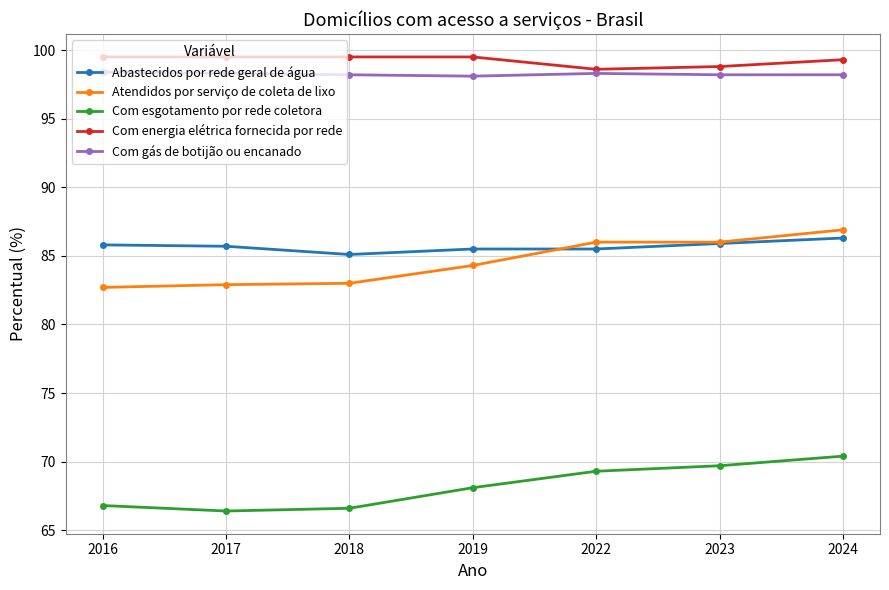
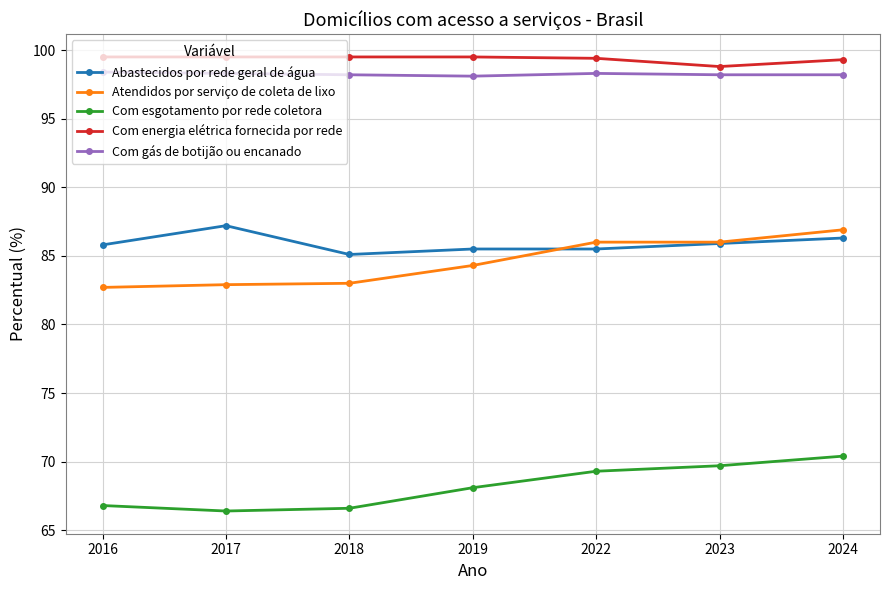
  {
    "Abastecidos por rede geral de água": {
      "2016": 85.8,
-     "2017": 85.7,
+     "2017": 87.2,
      "2018": 85.1,
      "2019": 85.5,
      "2022": 85.5,
      "2024": 86.3
    },
    "Atendidos por serviço de coleta de lixo": {
      "2016": 82.7,
      "2017": 82.9,
      "2018": 83.0,
      "2019": 84.3,
      "2022": 86.0,
      "2024": 86.9
    },
    "Com esgotamento por rede coletora": {
      "2016": 66.8,
      "2017": 66.4,
      "2018": 66.6,
      "2019": 68.1,
      "2022": 69.3,
      "2023": 69.7,
      "2024": 70.4
    },
    "Com energia elétrica fornecida por rede": {
      "2018": 99.5,
      "2019": 99.5,
-     "2022": 98.6,
+     "2022": 99.4,
      "2023": 98.8,
      "2024": 99.3
    },
    "Com gás de botijão ou encanado": {
      "2018": 98.2,
      "2019": 98.1,
      "2022": 98.3,
      "2023": 98.2,
      "2024": 98.2
    }
  }
